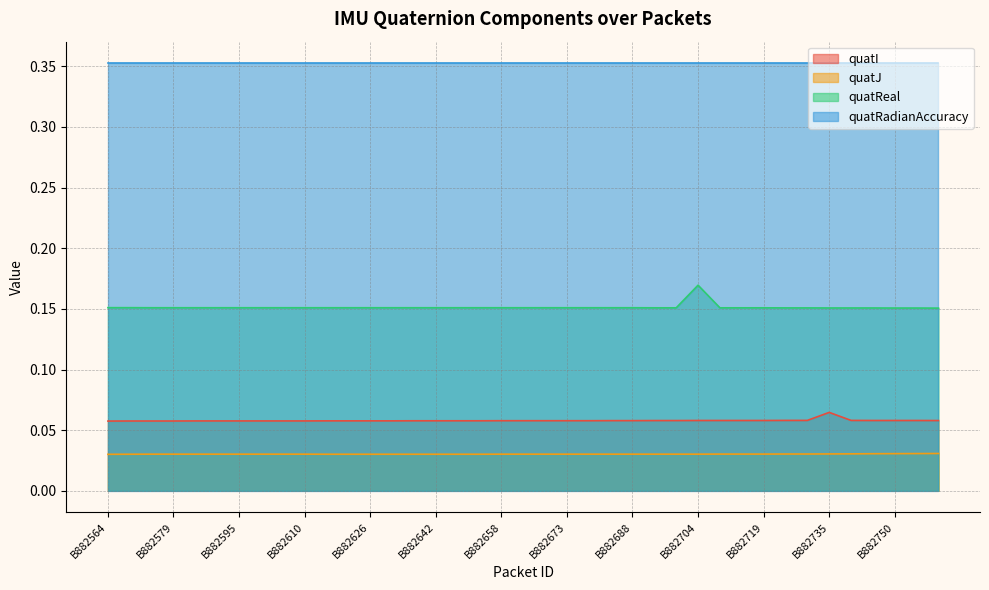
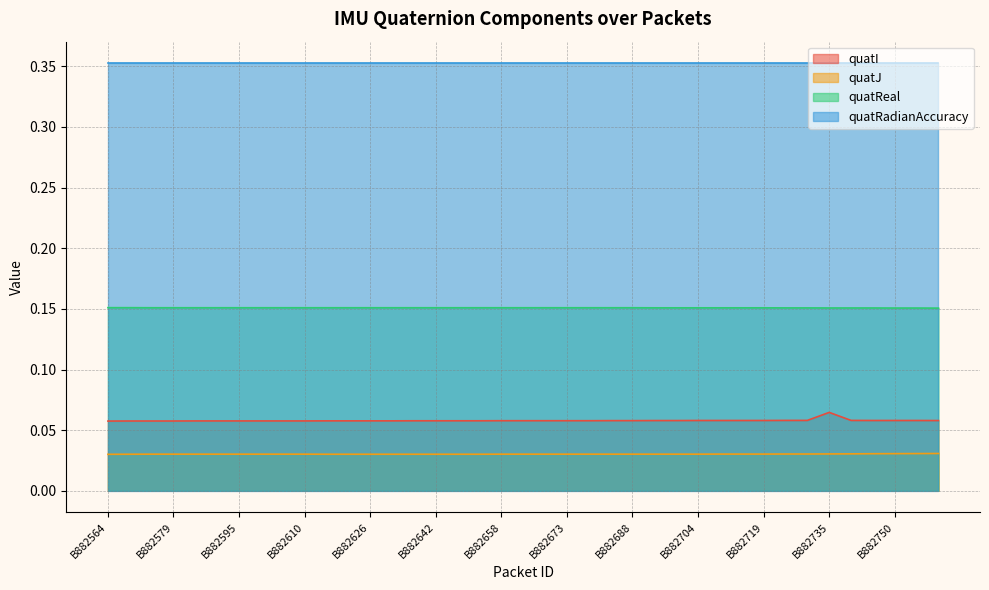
  {
    "quatI": {
      "B882564": 0.058,
      "B882579": 0.058,
      "B882595": 0.058,
      "B882610": 0.058,
      "B882626": 0.058,
      "B882642": 0.058,
      "B882658": 0.058,
      "B882673": 0.058,
      "B882688": 0.058,
      "B882704": 0.058,
      "B882719": 0.058,
      "B882735": 0.065,
      "B882750": 0.058
    },
    "quatJ": {
      "B882564": 0.030,
      "B882579": 0.030,
      "B882595": 0.030,
      "B882610": 0.030,
      "B882626": 0.030,
      "B882642": 0.030,
      "B882658": 0.030,
      "B882673": 0.030,
      "B882688": 0.030,
      "B882704": 0.030,
      "B882719": 0.030,
      "B882735": 0.030,
      "B882750": 0.031
    },
    "quatReal": {
      "B882564": 0.151,
      "B882579": 0.151,
      "B882595": 0.151,
      "B882610": 0.151,
      "B882626": 0.151,
      "B882642": 0.151,
      "B882658": 0.151,
      "B882673": 0.151,
      "B882688": 0.151,
-     "B882704": 0.170,
+     "B882704": 0.151,
      "B882719": 0.151,
      "B882735": 0.151,
      "B882750": 0.151
    },
    "quatRadianAccuracy": {
      "B882564": 0.353,
      "B882579": 0.353,
      "B882595": 0.353,
      "B882610": 0.353,
      "B882626": 0.353,
      "B882642": 0.353,
      "B882658": 0.353,
      "B882673": 0.353,
      "B882688": 0.353,
      "B882704": 0.353,
      "B882719": 0.353
    }
  }
